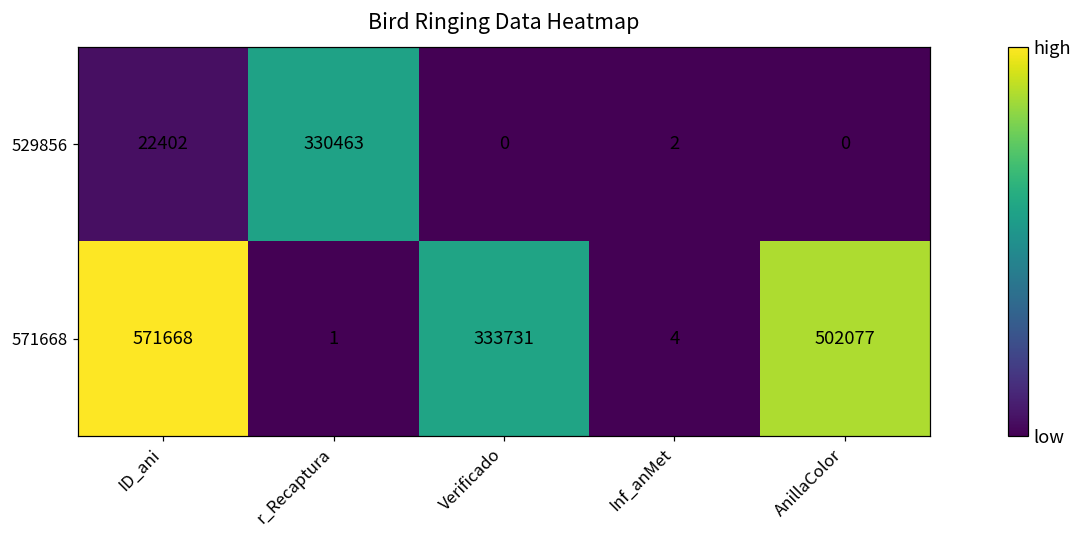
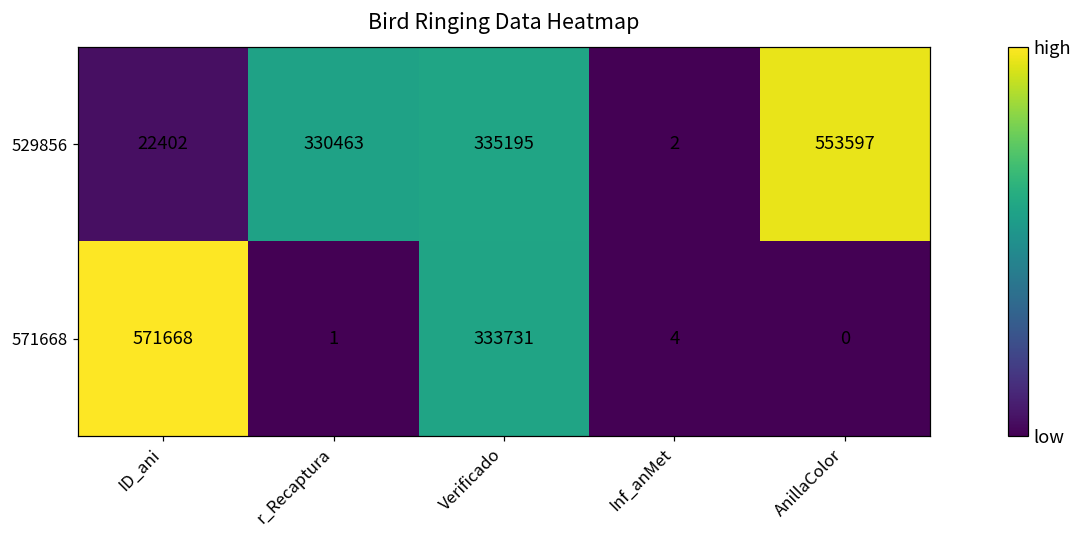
  {
    "529856": {
      "ID_ani": 22402,
      "r_Recaptura": 330463,
-     "Verificado": 0,
+     "Verificado": 335195,
      "Inf_anMet": 2,
-     "AnillaColor": 0
+     "AnillaColor": 553597
    },
    "571668": {
      "ID_ani": 571668,
      "r_Recaptura": 1,
      "Verificado": 333731,
      "Inf_anMet": 4,
-     "AnillaColor": 502077
+     "AnillaColor": 0
    }
  }
